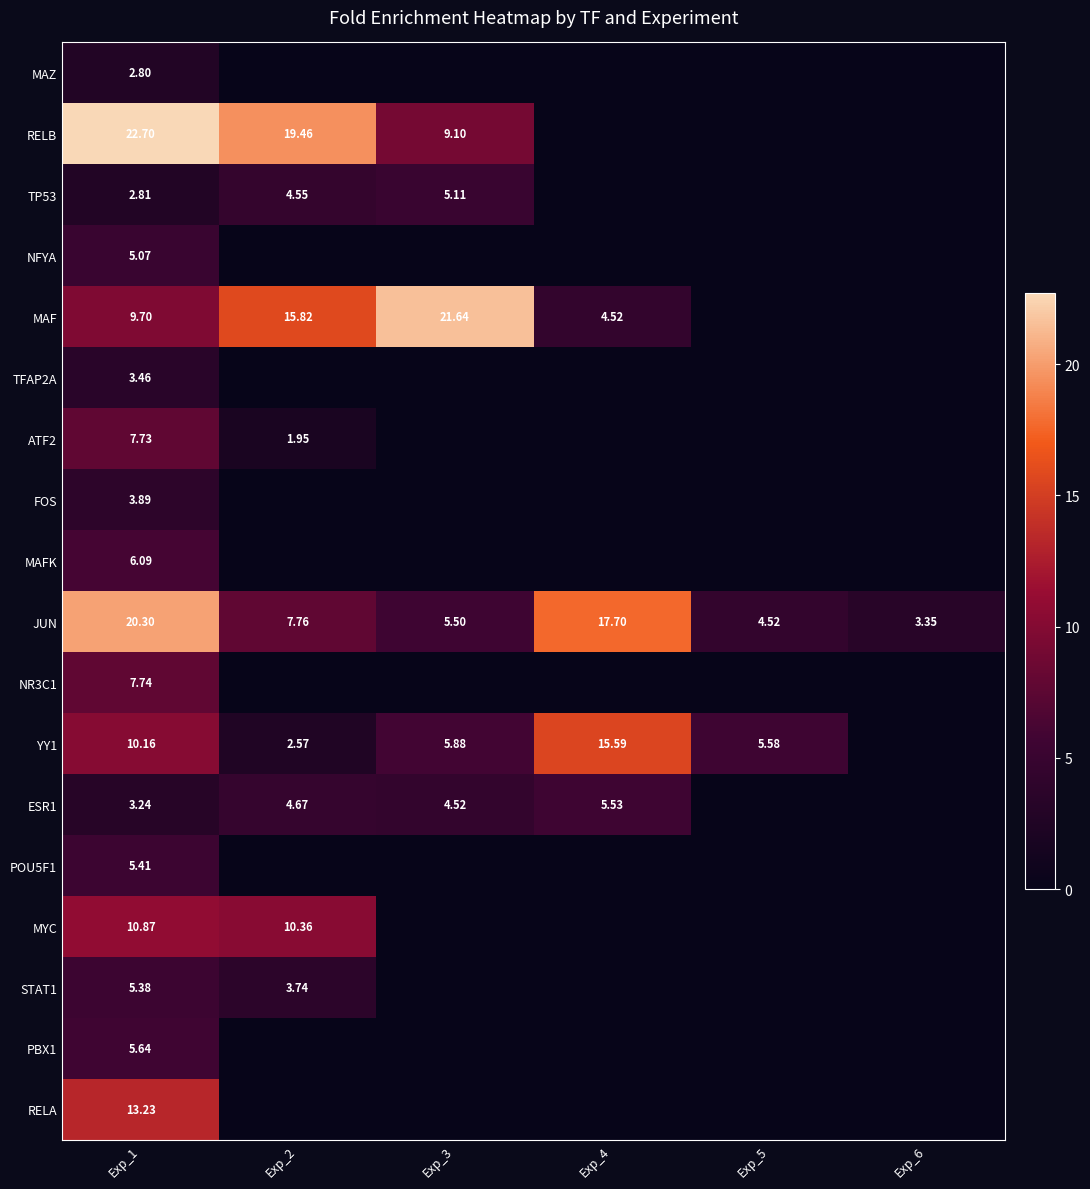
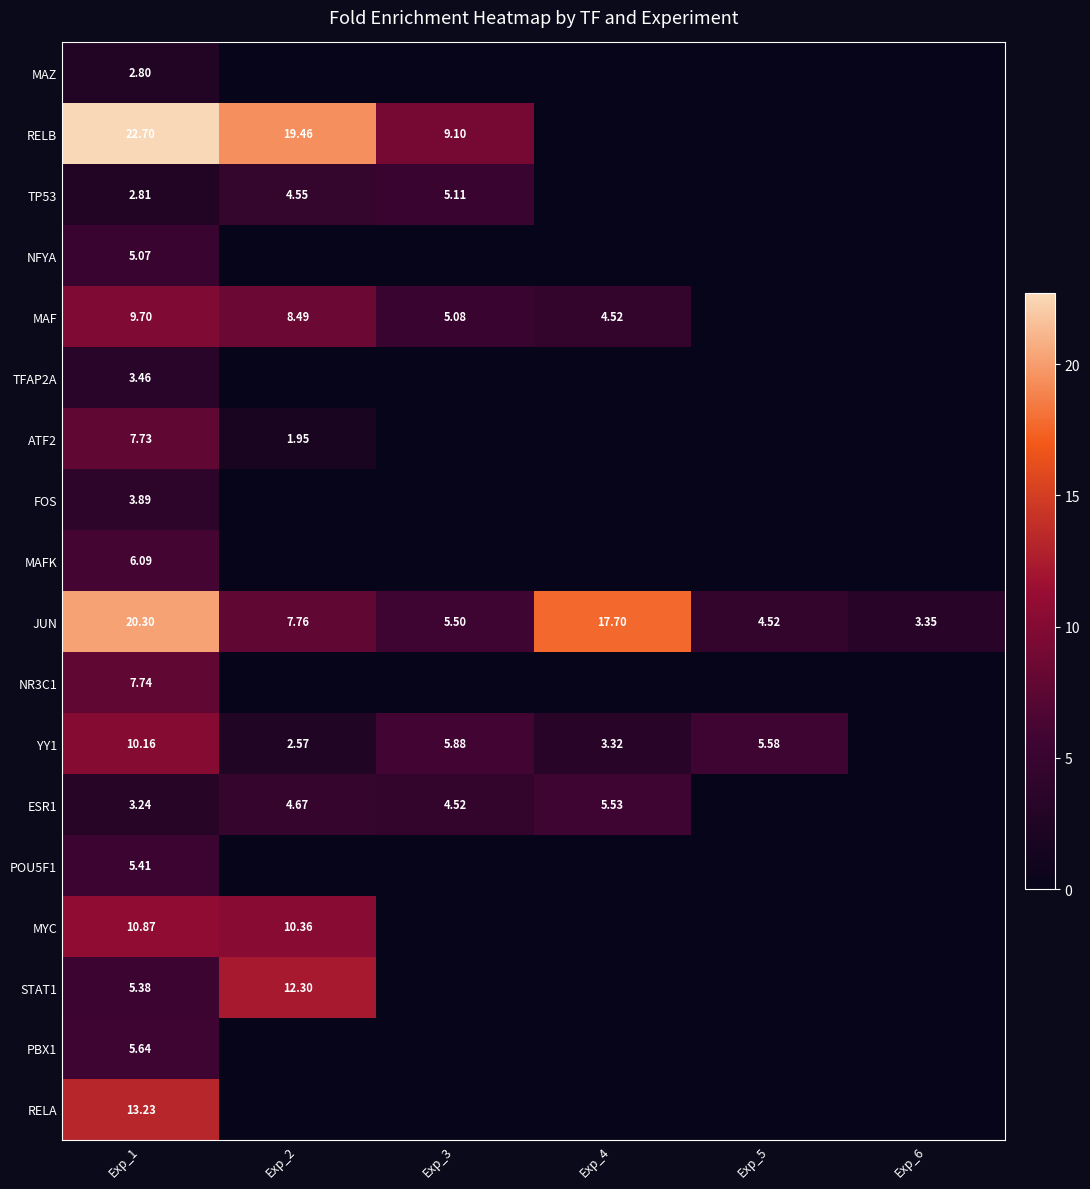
  {
    "MAZ": {
      "Exp_1": 2.80
    },
    "RELB": {
      "Exp_1": 22.70,
      "Exp_2": 19.46,
      "Exp_3": 9.10
    },
    "TP53": {
      "Exp_1": 2.81,
      "Exp_2": 4.55,
      "Exp_3": 5.11
    },
    "NFYA": {
      "Exp_1": 5.07
    },
    "MAF": {
      "Exp_1": 9.70,
-     "Exp_2": 15.82,
-     "Exp_3": 21.64,
+     "Exp_2": 8.49,
+     "Exp_3": 5.08,
      "Exp_4": 4.52
    },
    "TFAP2A": {
      "Exp_1": 3.46
    },
    "ATF2": {
      "Exp_1": 7.73,
      "Exp_2": 1.95
    },
    "FOS": {
      "Exp_1": 3.89
    },
    "MAFK": {
      "Exp_1": 6.09
    },
    "JUN": {
      "Exp_1": 20.30,
      "Exp_2": 7.76,
      "Exp_3": 5.50,
      "Exp_4": 17.70,
      "Exp_5": 4.52,
      "Exp_6": 3.35
    },
    "NR3C1": {
      "Exp_1": 7.74
    },
    "YY1": {
      "Exp_1": 10.16,
      "Exp_2": 2.57,
      "Exp_3": 5.88,
-     "Exp_4": 15.59,
+     "Exp_4": 3.32,
      "Exp_5": 5.58
    },
    "ESR1": {
      "Exp_1": 3.24,
      "Exp_2": 4.67,
      "Exp_3": 4.52,
      "Exp_4": 5.53
    },
    "POU5F1": {
      "Exp_1": 5.41
    },
    "MYC": {
      "Exp_1": 10.87,
      "Exp_2": 10.36
    },
    "STAT1": {
      "Exp_1": 5.38,
-     "Exp_2": 3.74
+     "Exp_2": 12.30
    },
    "PBX1": {
      "Exp_1": 5.64
    },
    "RELA": {
      "Exp_1": 13.23
    }
  }
